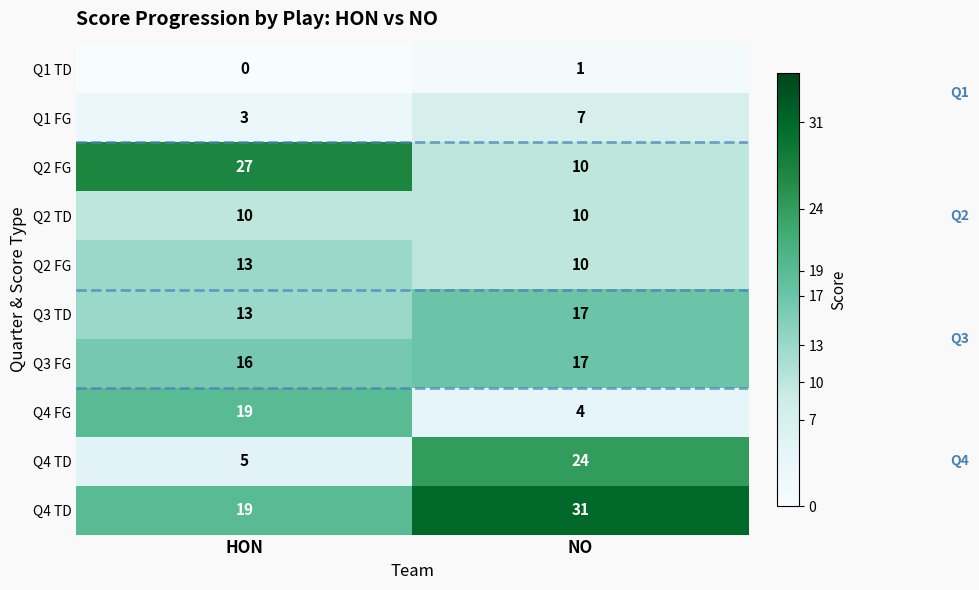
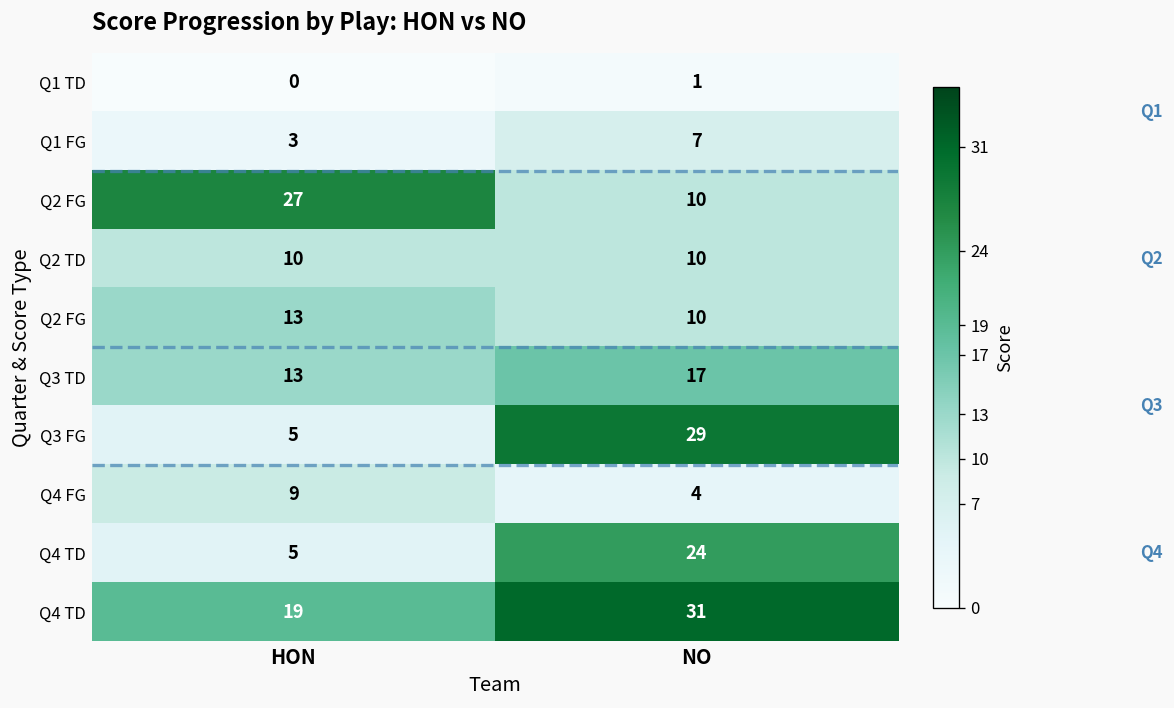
  {
    "Q1 TD": {
      "HON": 0,
      "NO": 1
    },
    "Q1 FG": {
      "HON": 3,
      "NO": 7
    },
    "Q2 TD": {
      "HON": 10,
      "NO": 10
    },
    "Q3 TD": {
      "HON": 13,
      "NO": 17
    },
    "Q3 FG": {
-     "HON": 16,
-     "NO": 17
+     "HON": 5,
+     "NO": 29
    },
    "Q4 FG": {
-     "HON": 19,
+     "HON": 9,
      "NO": 4
    }
  }
